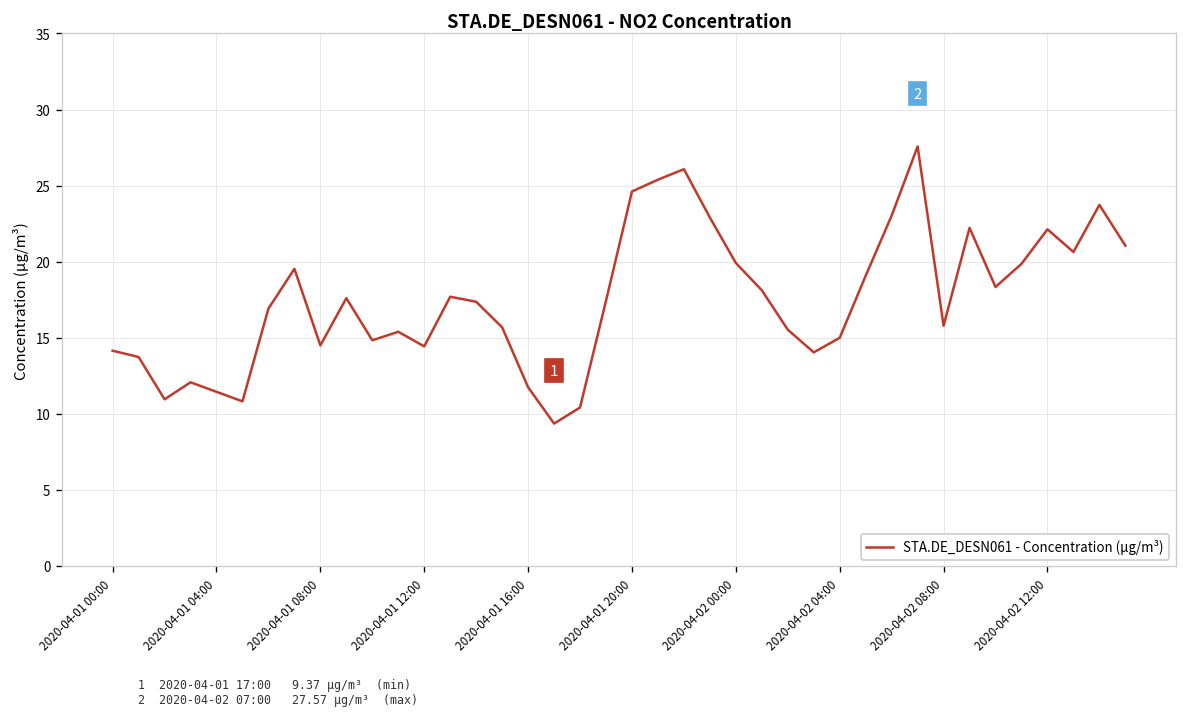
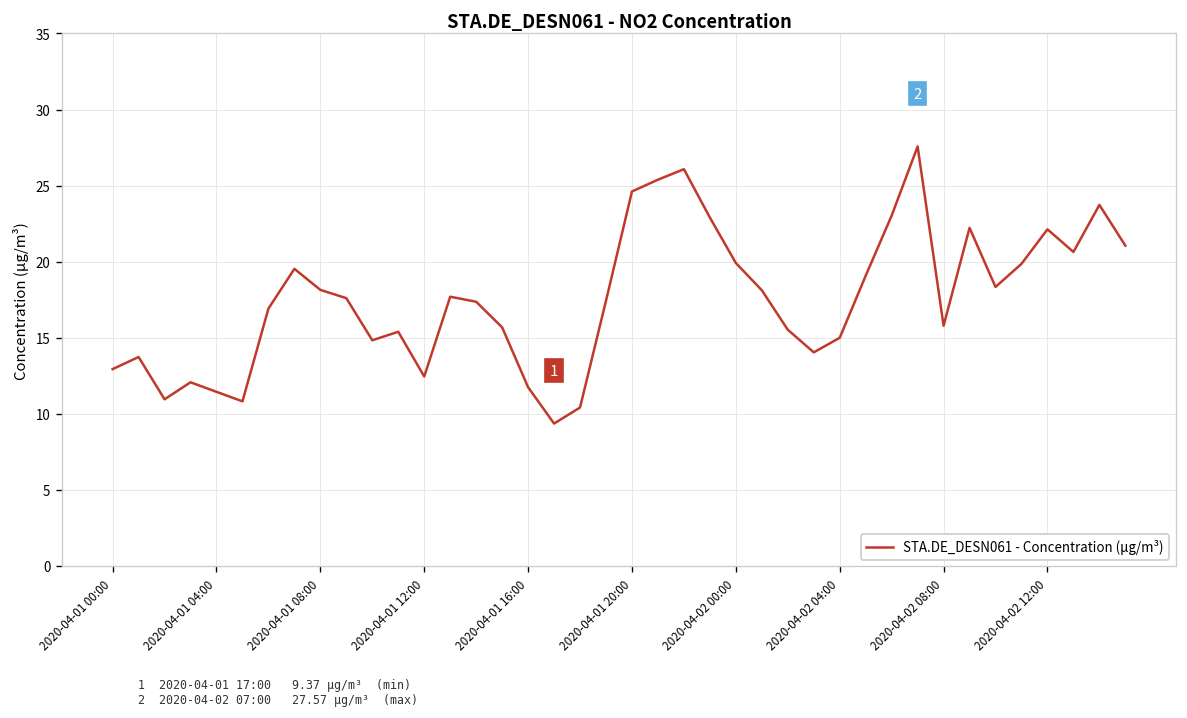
  {
-   "2020-04-01 00:00": 14.2,
+   "2020-04-01 00:00": 12.9,
    "2020-04-01 04:00": 11.5,
-   "2020-04-01 08:00": 14.5,
-   "2020-04-01 12:00": 14.4,
+   "2020-04-01 08:00": 18.2,
+   "2020-04-01 12:00": 12.5,
    "2020-04-01 20:00": 24.6,
    "2020-04-02 00:00": 19.9,
    "2020-04-02 04:00": 15.0,
    "2020-04-02 08:00": 15.8,
    "2020-04-02 12:00": 22.1
  }
